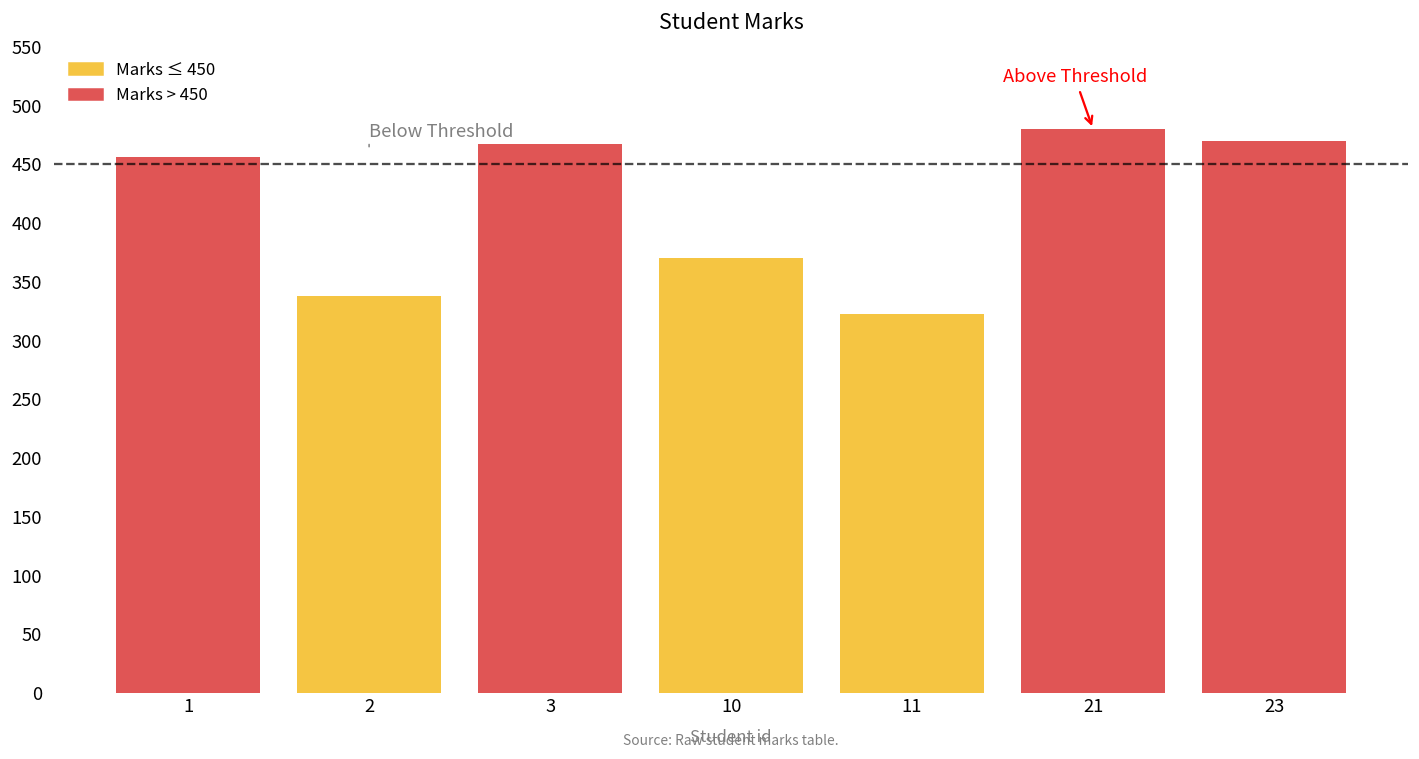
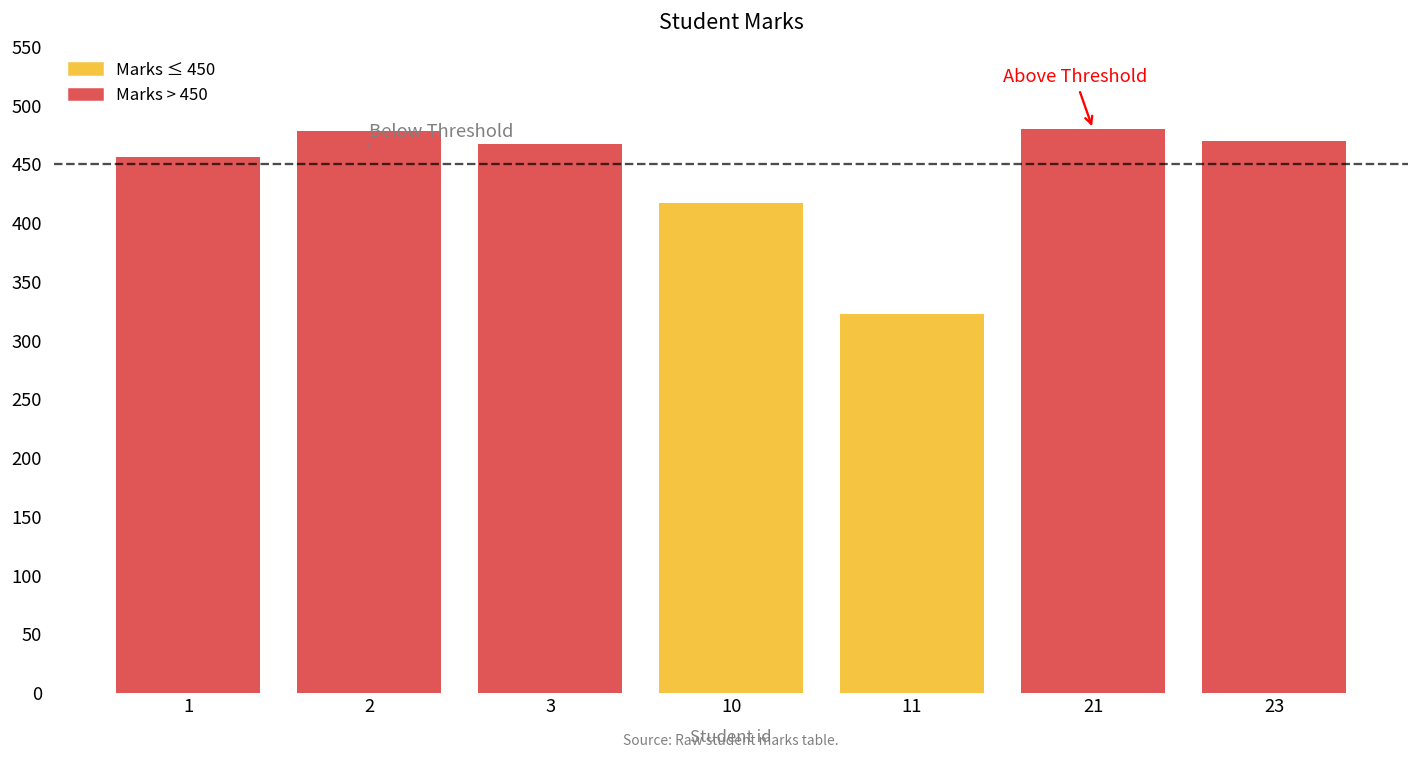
  {
    "1": 456,
-   "2": 338,
+   "2": 478,
    "3": 467,
-   "10": 370,
+   "10": 417,
    "11": 323,
    "21": 480,
    "23": 470
  }
